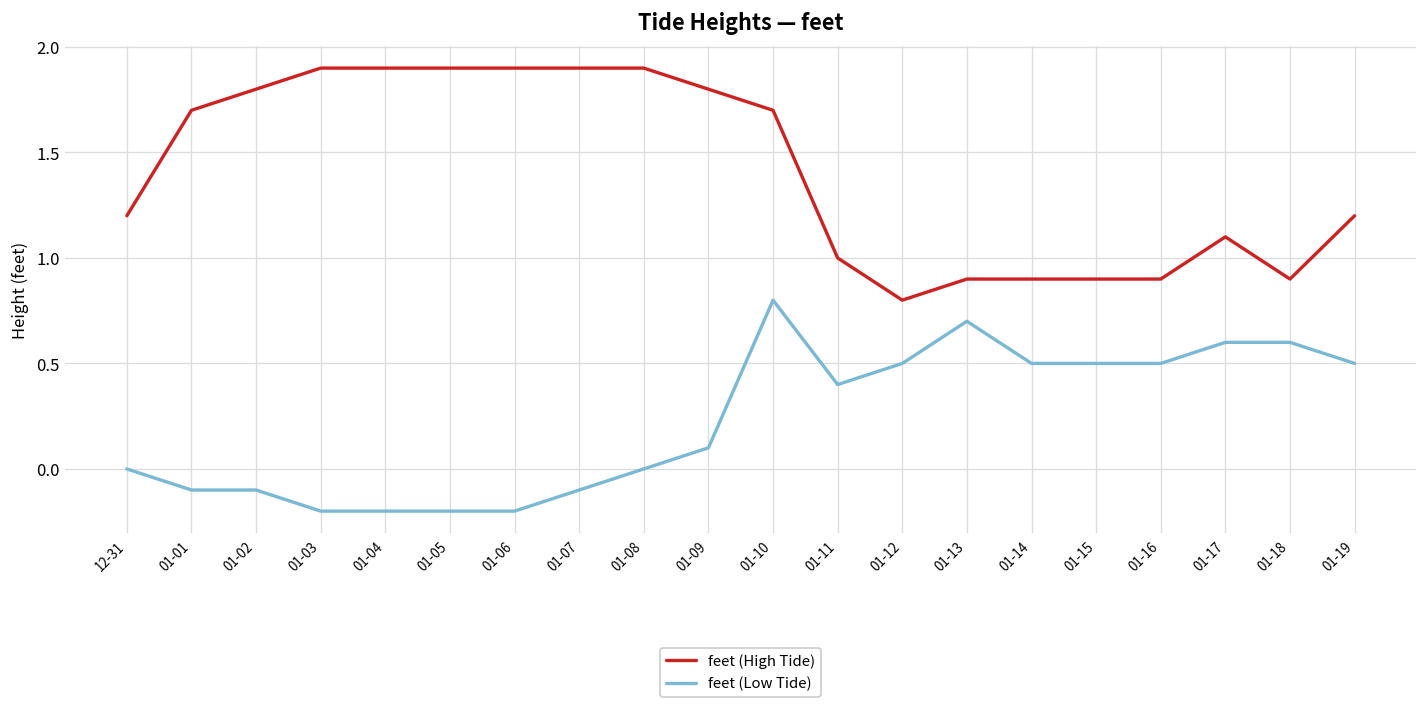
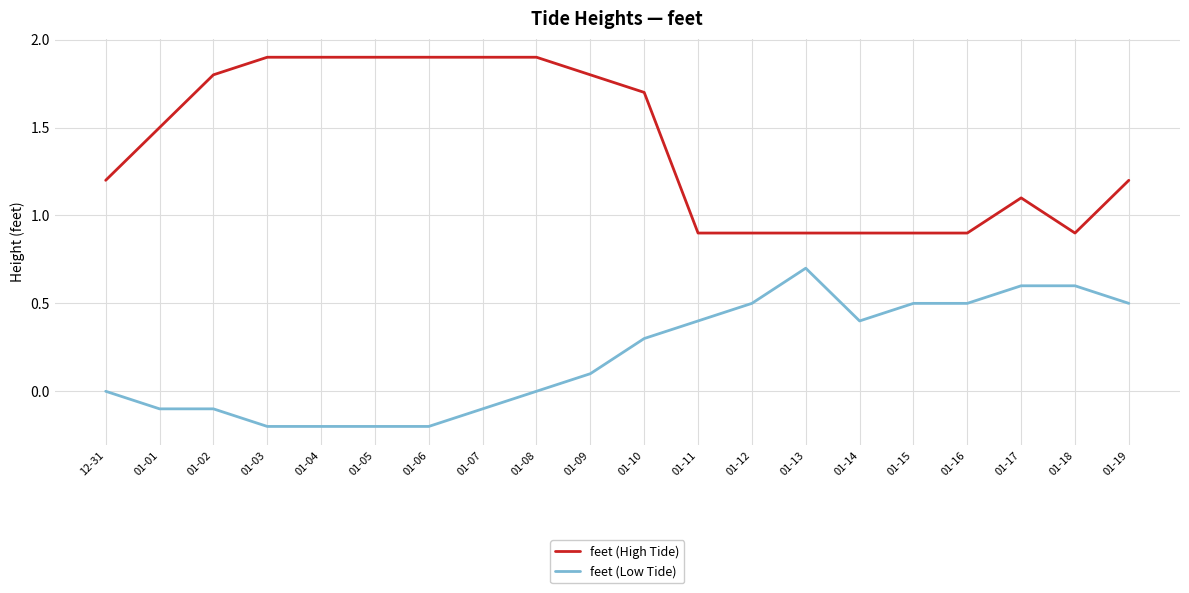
  {
    "feet (High Tide)": {
      "12-31": 1.2,
-     "01-01": 1.7,
+     "01-01": 1.5,
      "01-02": 1.8,
      "01-03": 1.9,
      "01-04": 1.9,
      "01-05": 1.9,
      "01-06": 1.9,
      "01-07": 1.9,
      "01-08": 1.9,
      "01-09": 1.8,
      "01-10": 1.7,
-     "01-11": 1.0,
-     "01-12": 0.8,
+     "01-11": 0.9,
+     "01-12": 0.9,
      "01-13": 0.9,
      "01-14": 0.9,
      "01-15": 0.9,
      "01-16": 0.9,
      "01-17": 1.1,
      "01-18": 0.9,
      "01-19": 1.2
    },
    "feet (Low Tide)": {
      "12-31": 0.0,
      "01-01": -0.1,
      "01-02": -0.1,
      "01-03": -0.2,
      "01-04": -0.2,
      "01-05": -0.2,
      "01-06": -0.2,
      "01-07": -0.1,
      "01-08": 0.0,
      "01-09": 0.1,
-     "01-10": 0.8,
+     "01-10": 0.3,
      "01-11": 0.4,
      "01-12": 0.5,
      "01-13": 0.7,
-     "01-14": 0.5,
+     "01-14": 0.4,
      "01-15": 0.5,
      "01-16": 0.5,
      "01-17": 0.6,
      "01-18": 0.6,
      "01-19": 0.5
    }
  }
